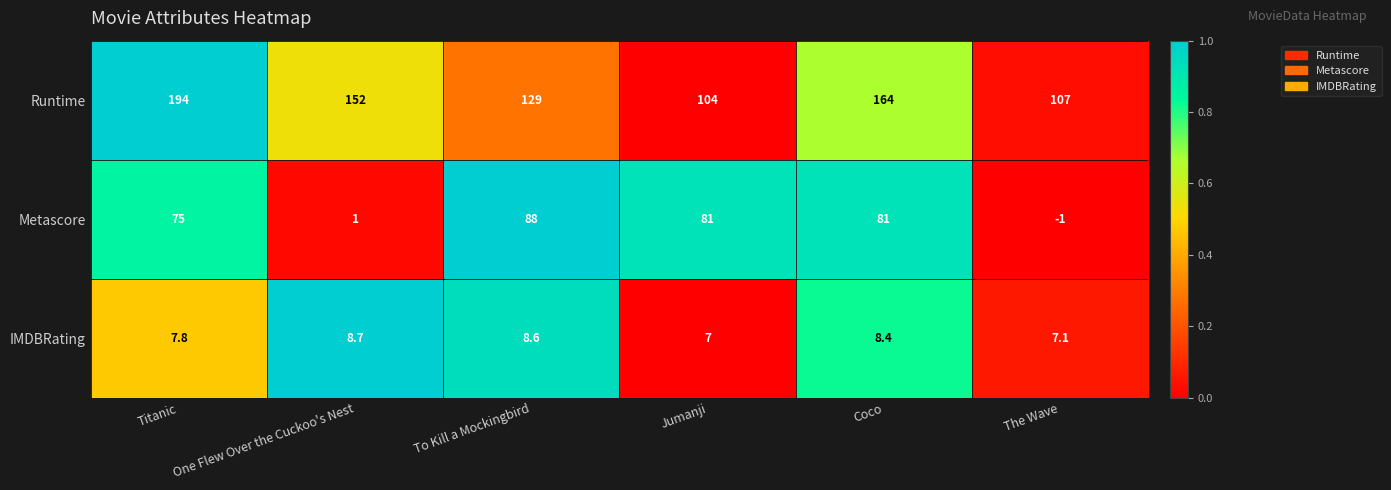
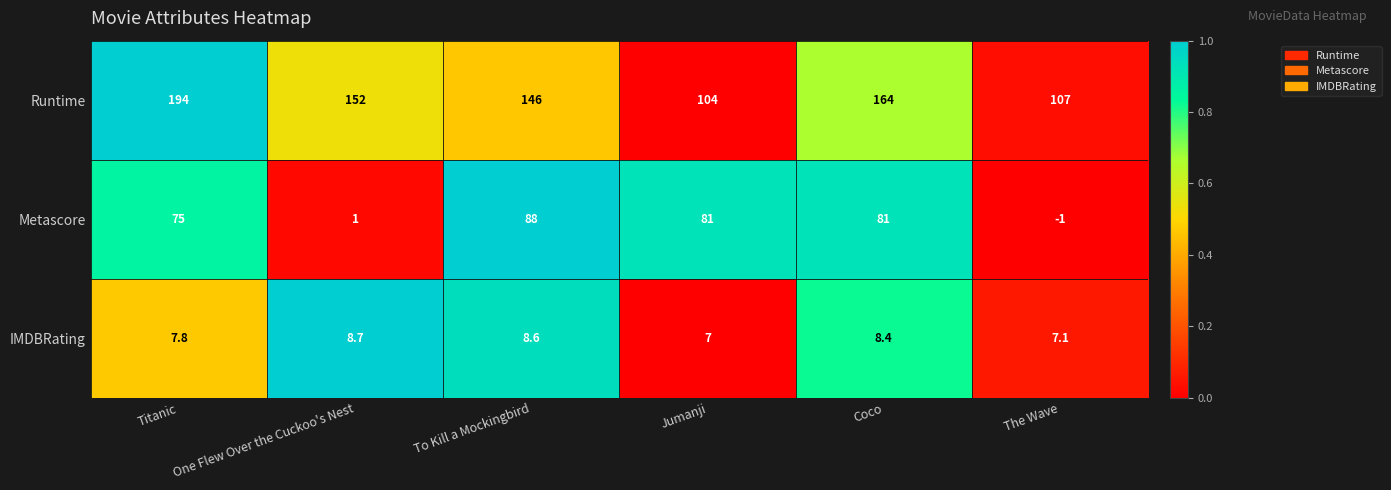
  {
    "Runtime": {
      "Titanic": 194,
      "One Flew Over the Cuckoo's Nest": 152,
-     "To Kill a Mockingbird": 129,
+     "To Kill a Mockingbird": 146,
      "Jumanji": 104,
      "Coco": 164,
      "The Wave": 107
    },
    "Metascore": {
      "Titanic": 75,
      "One Flew Over the Cuckoo's Nest": 1,
      "To Kill a Mockingbird": 88,
      "Jumanji": 81,
      "Coco": 81,
      "The Wave": -1
    },
    "IMDBRating": {
      "Titanic": 7.8,
      "One Flew Over the Cuckoo's Nest": 8.7,
      "To Kill a Mockingbird": 8.6,
      "Jumanji": 7,
      "Coco": 8.4,
      "The Wave": 7.1
    }
  }
